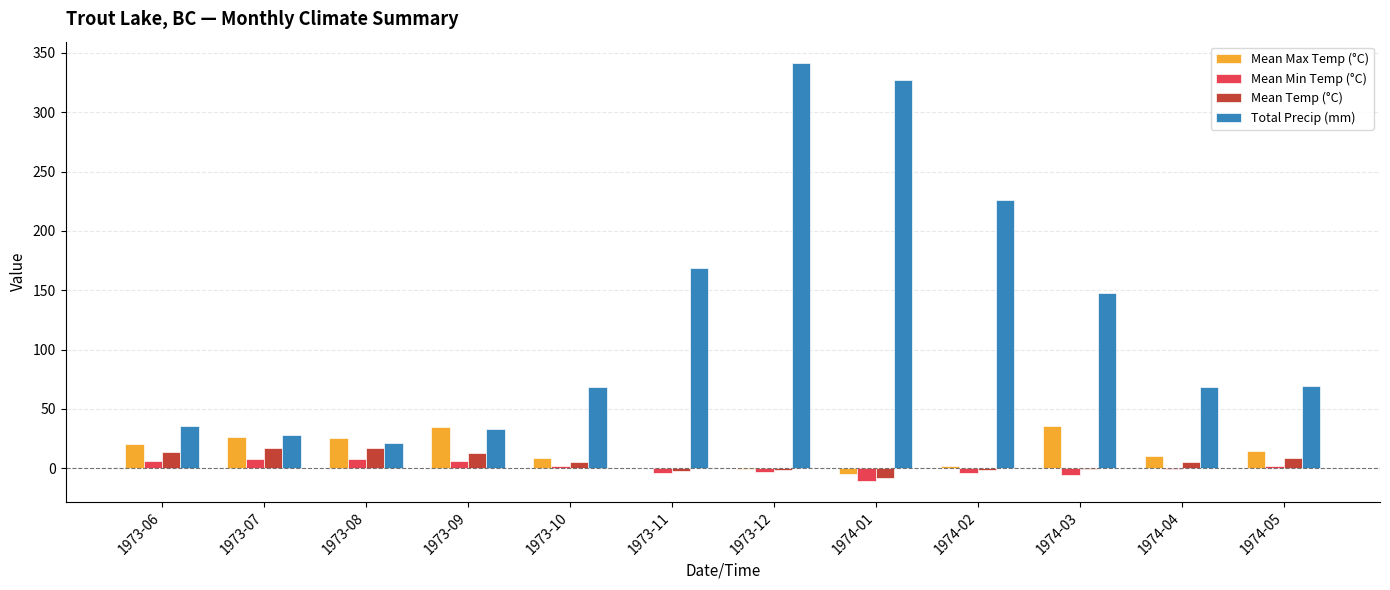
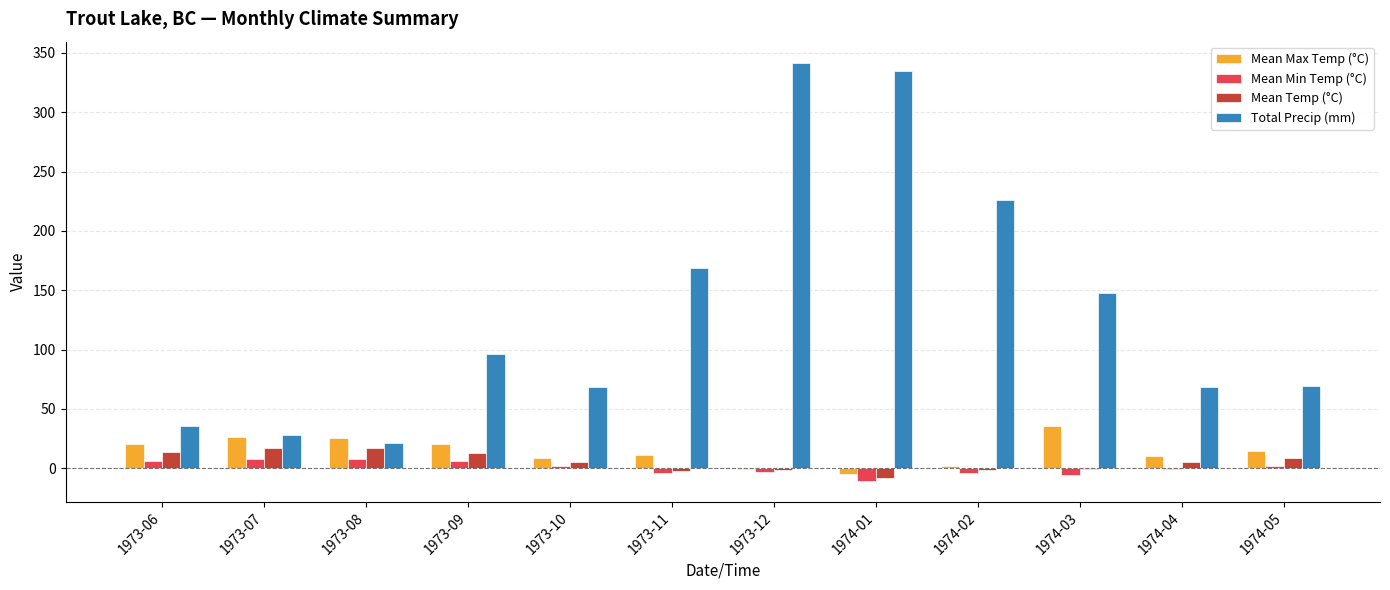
  {
    "Mean Max Temp (°C)": {
      "1973-06": 20,
      "1973-07": 26,
      "1973-08": 26,
-     "1973-09": 35,
+     "1973-09": 20,
      "1973-10": 9,
-     "1973-11": 0,
+     "1973-11": 11,
      "1974-01": -5,
      "1974-03": 35,
      "1974-04": 11,
      "1974-05": 15
    },
    "Total Precip (mm)": {
      "1973-06": 35,
      "1973-07": 28,
      "1973-08": 21,
-     "1973-09": 33,
+     "1973-09": 96,
      "1973-10": 69,
      "1973-11": 169,
      "1973-12": 342,
-     "1974-01": 327,
+     "1974-01": 335,
      "1974-02": 226,
      "1974-03": 148,
      "1974-04": 68,
      "1974-05": 69
    }
  }
